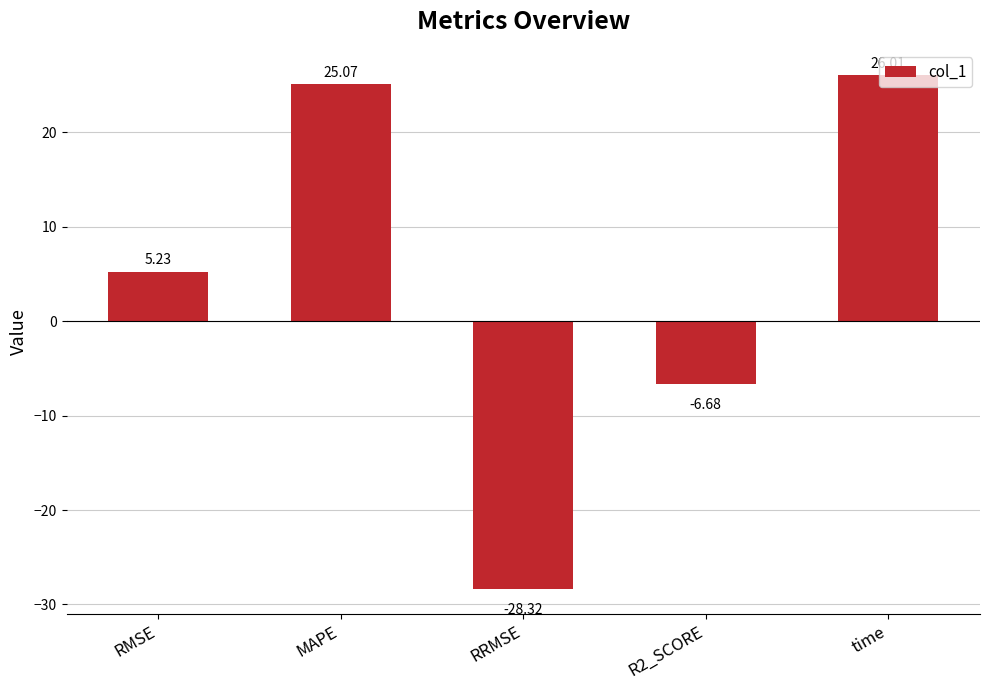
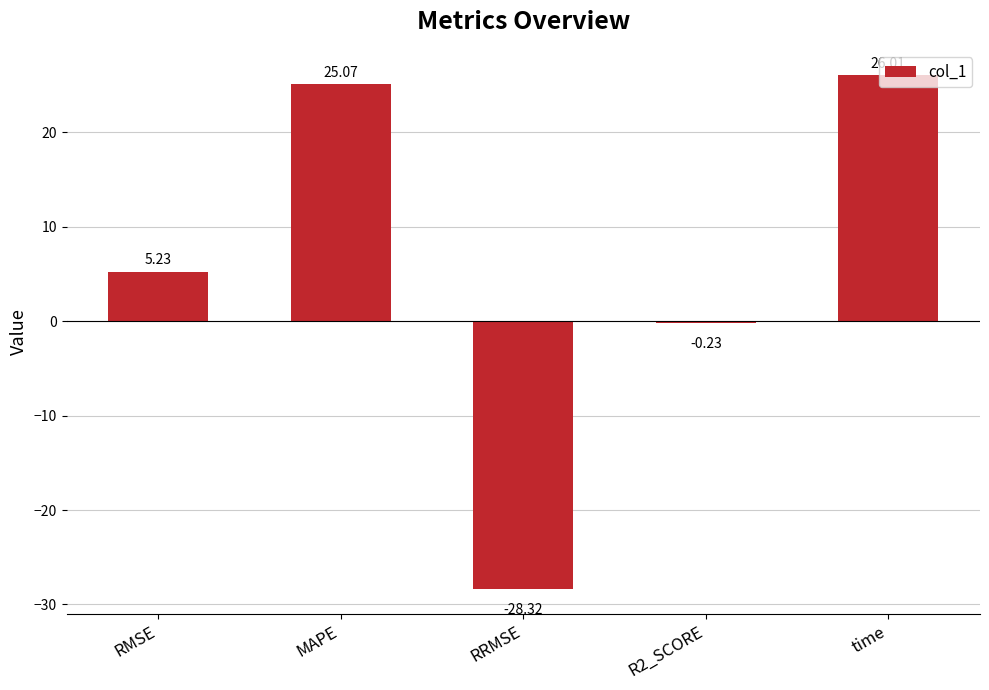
  {
    "RMSE": 5.23,
    "MAPE": 25.07,
    "RRMSE": -28.32,
-   "R2_SCORE": -6.68
+   "R2_SCORE": -0.23
  }
